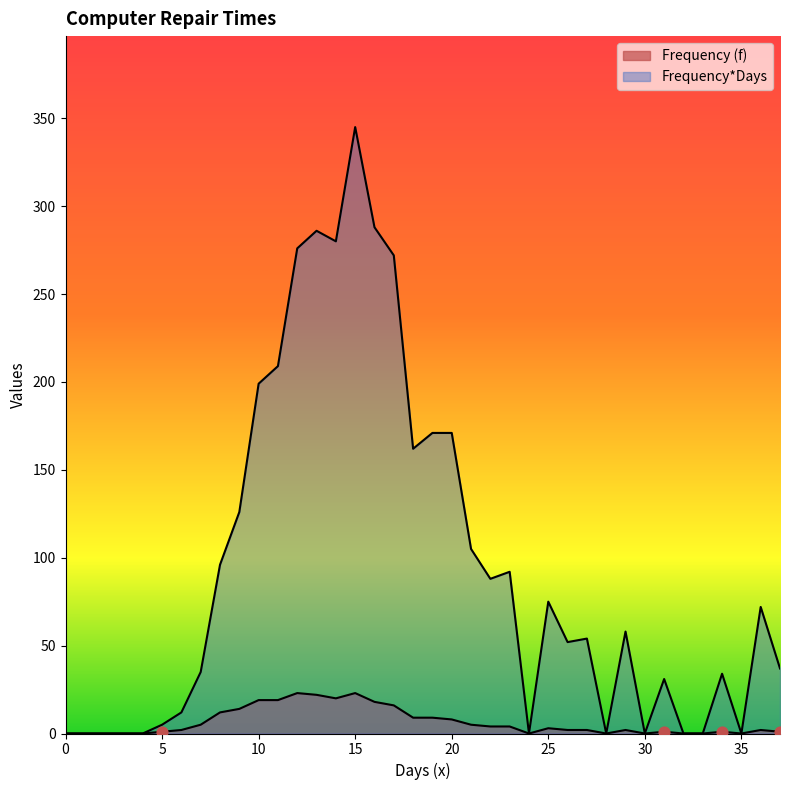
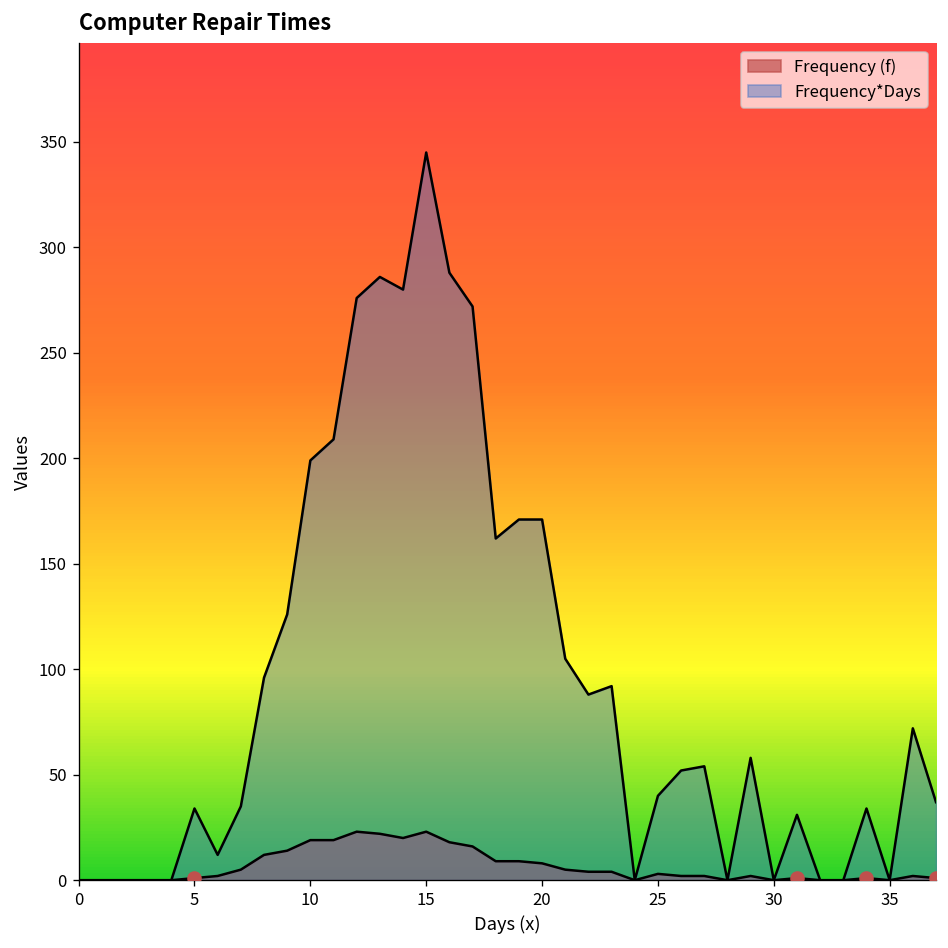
  {
    "Frequency*Days": {
-     "5": 5,
+     "5": 34,
      "10": 199,
      "15": 345,
      "20": 171,
-     "25": 75
+     "25": 40
    }
  }
